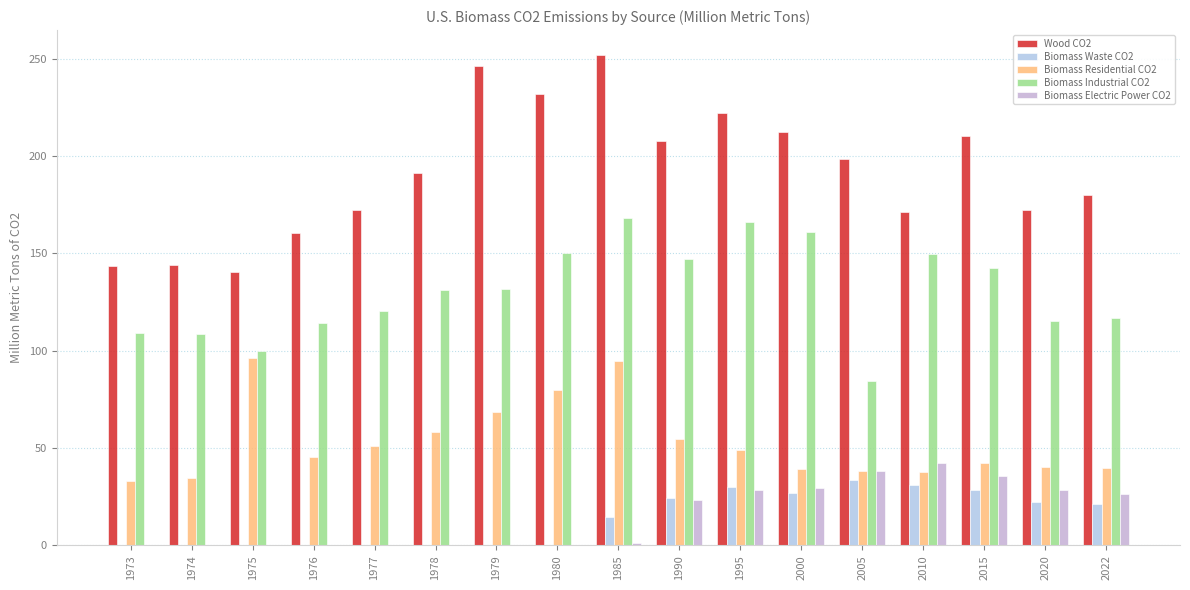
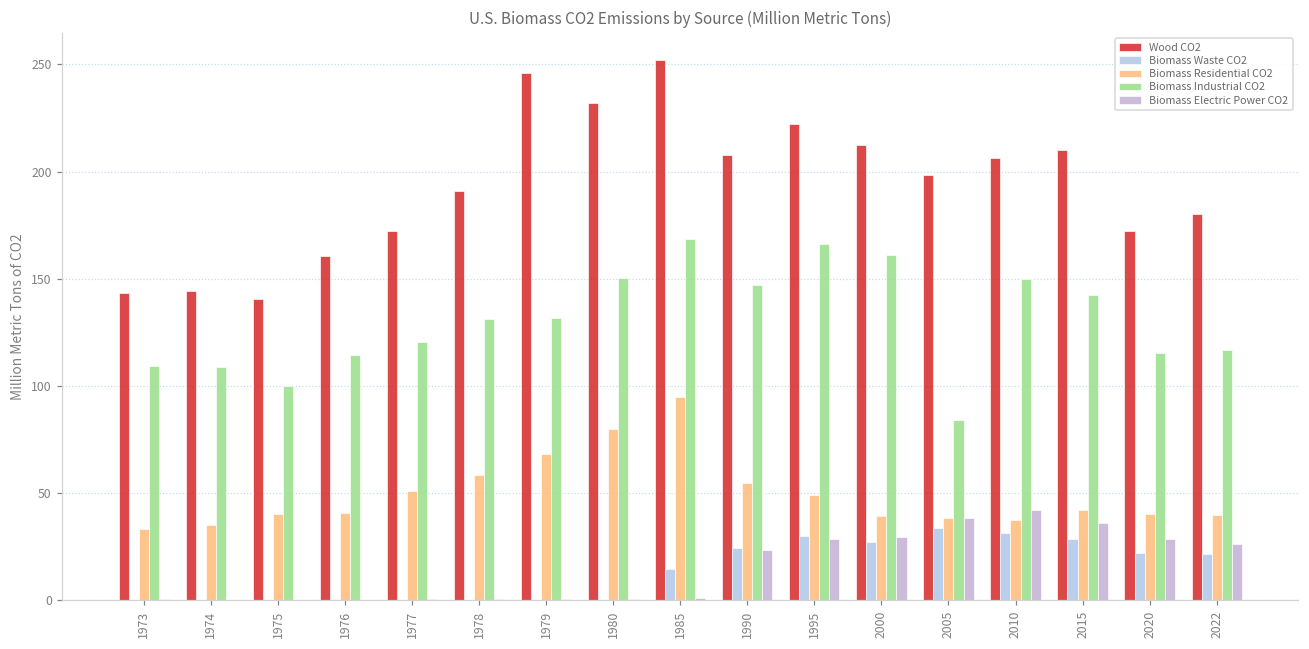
  {
    "Wood CO2": {
      "1973": 143,
      "1974": 144,
      "1975": 140,
      "1976": 161,
      "1977": 172,
      "1978": 191,
      "1979": 246,
      "1980": 232,
      "1985": 252,
      "1990": 208,
      "1995": 222,
      "2000": 212,
      "2005": 199,
-     "2010": 171,
+     "2010": 206,
      "2015": 210,
      "2020": 172,
      "2022": 180
    },
    "Biomass Residential CO2": {
      "1973": 33,
      "1974": 35,
-     "1975": 96,
-     "1976": 45,
+     "1975": 40,
+     "1976": 41,
      "1977": 51,
      "1978": 58,
      "1979": 68,
      "1980": 80,
      "1985": 95,
      "1990": 54,
      "1995": 49,
      "2000": 39,
      "2005": 38,
      "2010": 38,
      "2015": 42,
      "2020": 40,
      "2022": 40
    },
    "Biomass Industrial CO2": {
      "1973": 109,
      "1974": 109,
      "1975": 100,
      "1976": 114,
      "1977": 120,
      "1978": 131,
      "1979": 132,
      "1980": 150,
      "1985": 168,
      "1990": 147,
      "1995": 166,
      "2000": 161,
      "2005": 84,
      "2010": 150,
      "2015": 142,
      "2020": 115,
      "2022": 117
    }
  }
